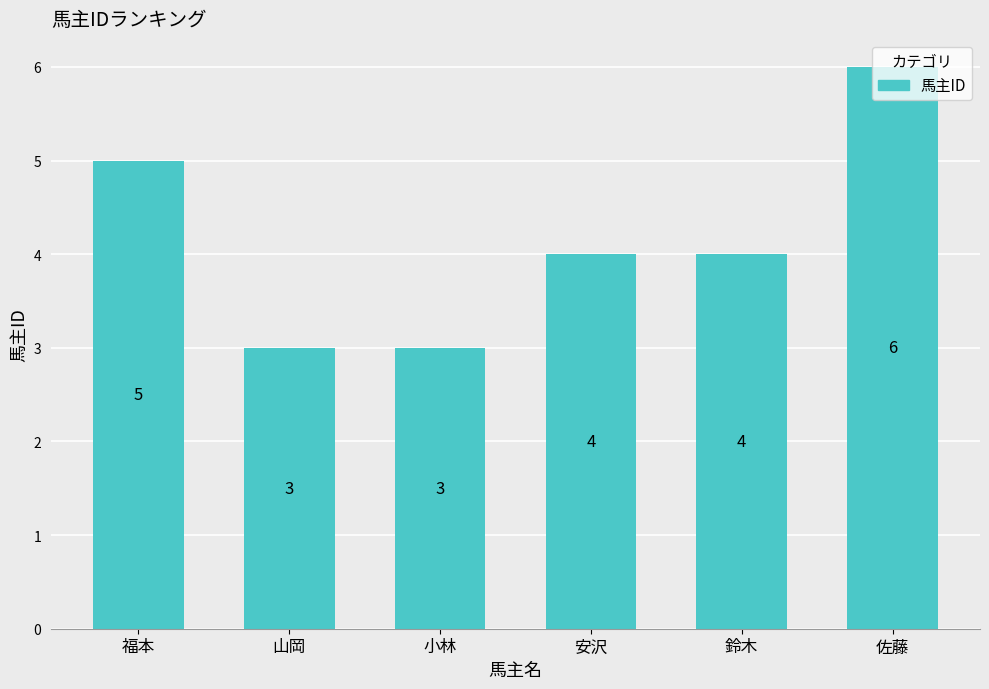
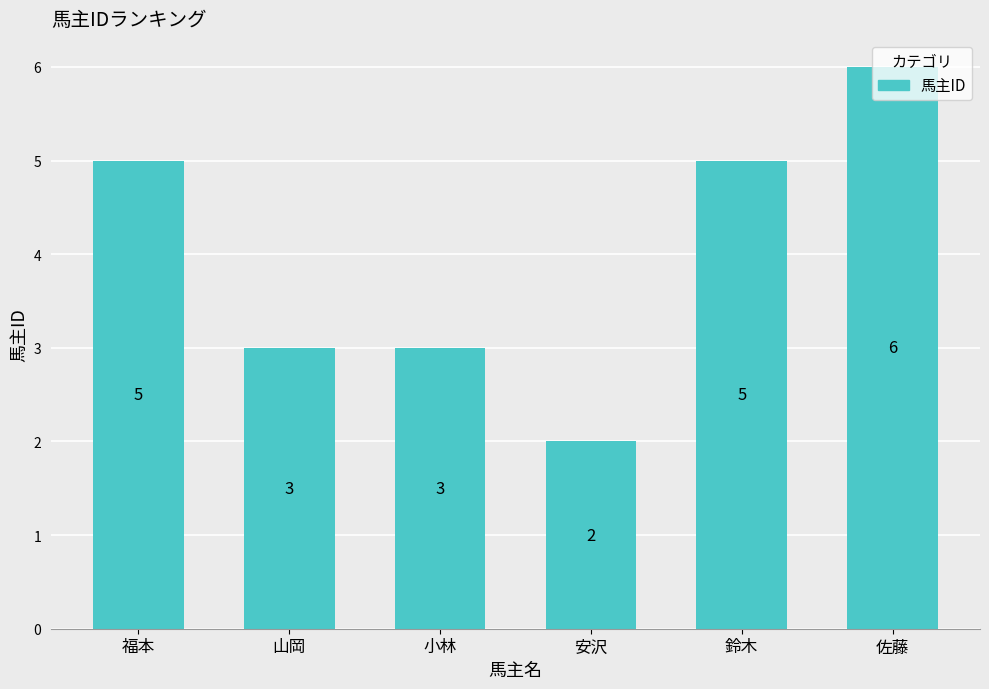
  {
    "福本": 5,
    "山岡": 3,
    "小林": 3,
-   "安沢": 4,
-   "鈴木": 4
+   "安沢": 2,
+   "鈴木": 5
  }
